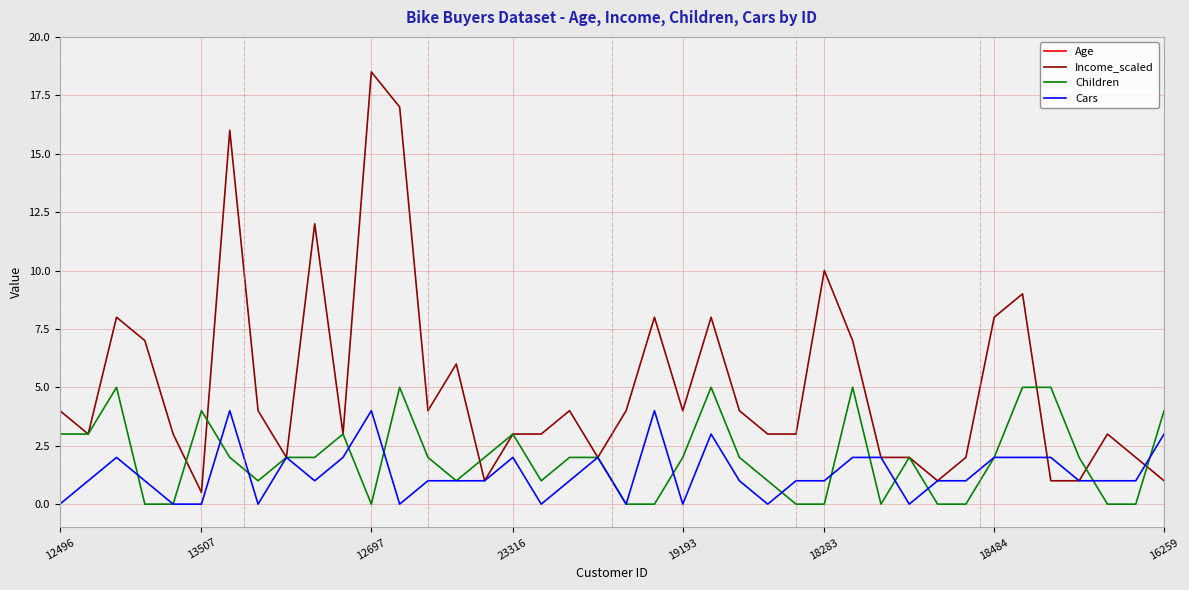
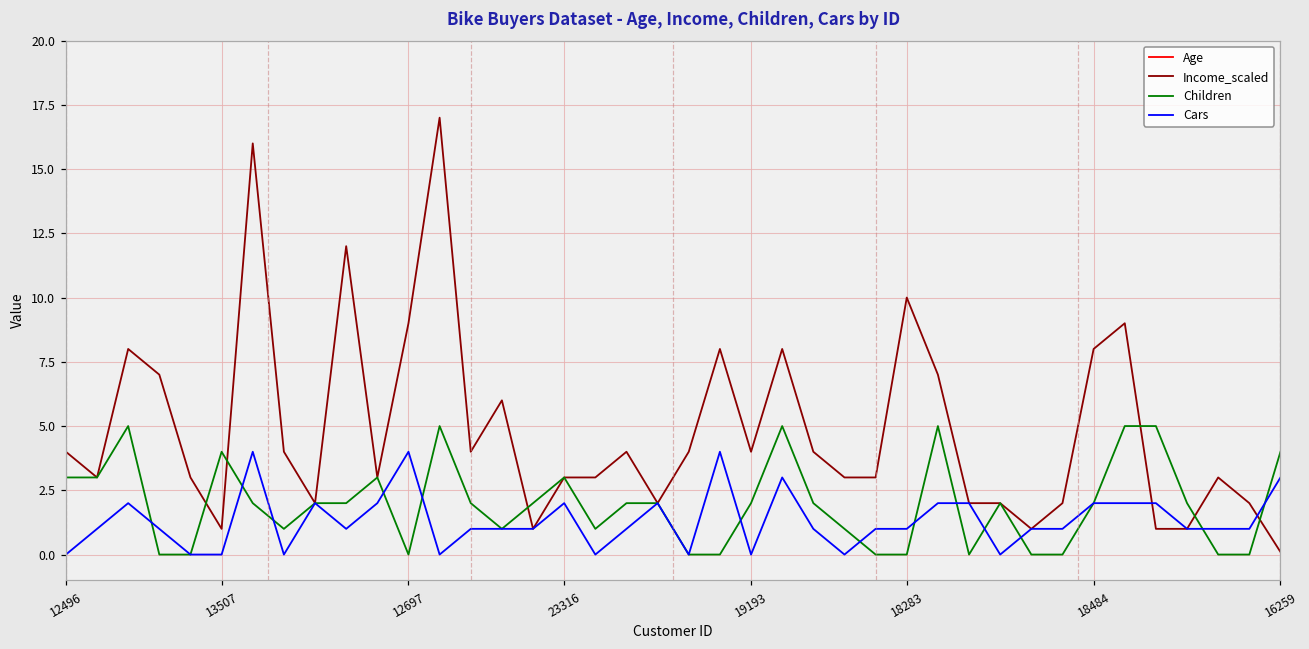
  {
    "Income_scaled": {
      "12496": 4.0,
-     "13507": 0.5,
-     "12697": 18.5,
+     "13507": 1.0,
+     "12697": 9.0,
      "19193": 4.0,
      "18283": 10.0,
      "18484": 8.0,
-     "16259": 1.0
+     "16259": 0.1
    },
    "Children": {
      "12496": 3.0,
      "13507": 4.0,
      "12697": 0.0,
      "19193": 2.0,
      "18283": 0.0,
      "16259": 4.0
    },
    "Cars": {
      "12496": 0.0,
      "13507": 0.0,
      "12697": 4.0,
      "23316": 2.0,
      "19193": 0.0,
      "18283": 1.0,
      "16259": 3.0
    }
  }
